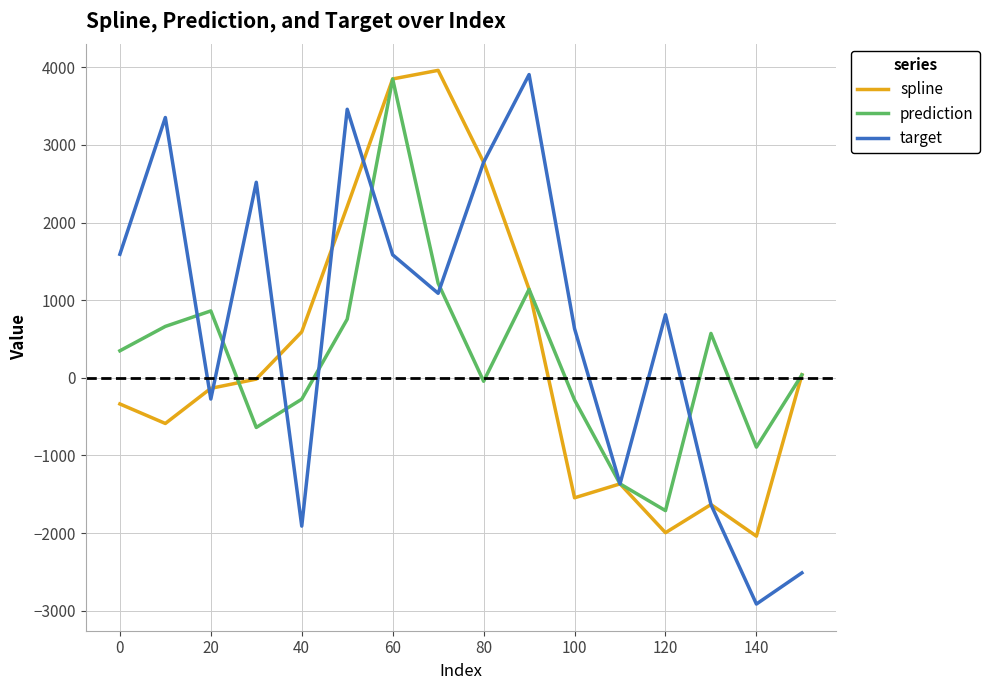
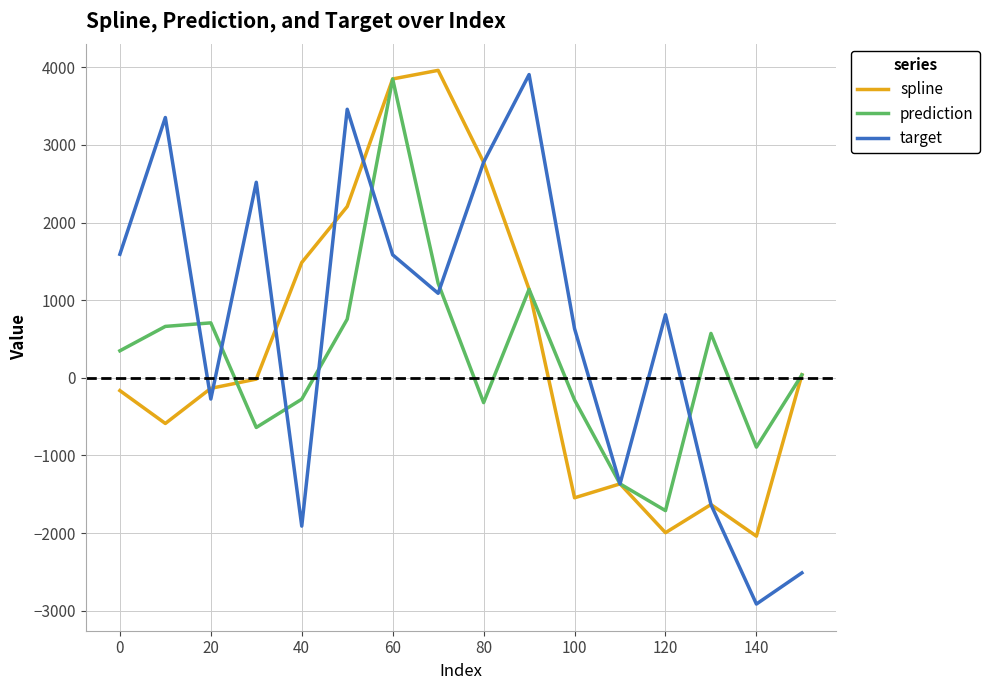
  {
    "spline": {
-     "0": -300,
+     "0": -200,
      "20": -100,
-     "40": 600,
+     "40": 1500,
      "100": -1500,
      "120": -2000,
      "140": -2000
    },
    "prediction": {
      "0": 300,
-     "20": 900,
+     "20": 700,
      "40": -300,
-     "80": 0,
+     "80": -300,
      "100": -300,
      "120": -1700,
      "140": -900
    },
    "target": {
      "0": 1600,
      "20": -300,
      "40": -1900,
      "60": 1600,
      "100": 600,
      "120": 800,
      "140": -2900
    }
  }
